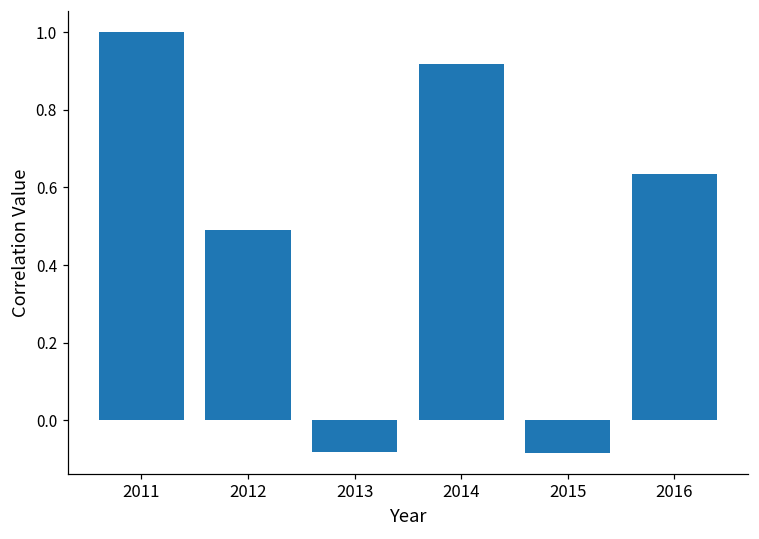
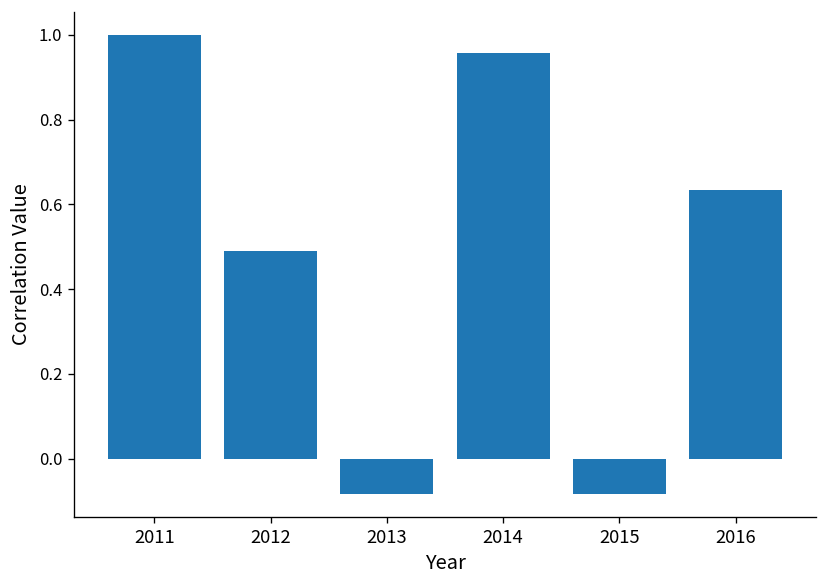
  {
    "2011": 1.00,
    "2012": 0.49,
    "2013": -0.08,
-   "2014": 0.92,
+   "2014": 0.96,
    "2015": -0.08,
    "2016": 0.63
  }
